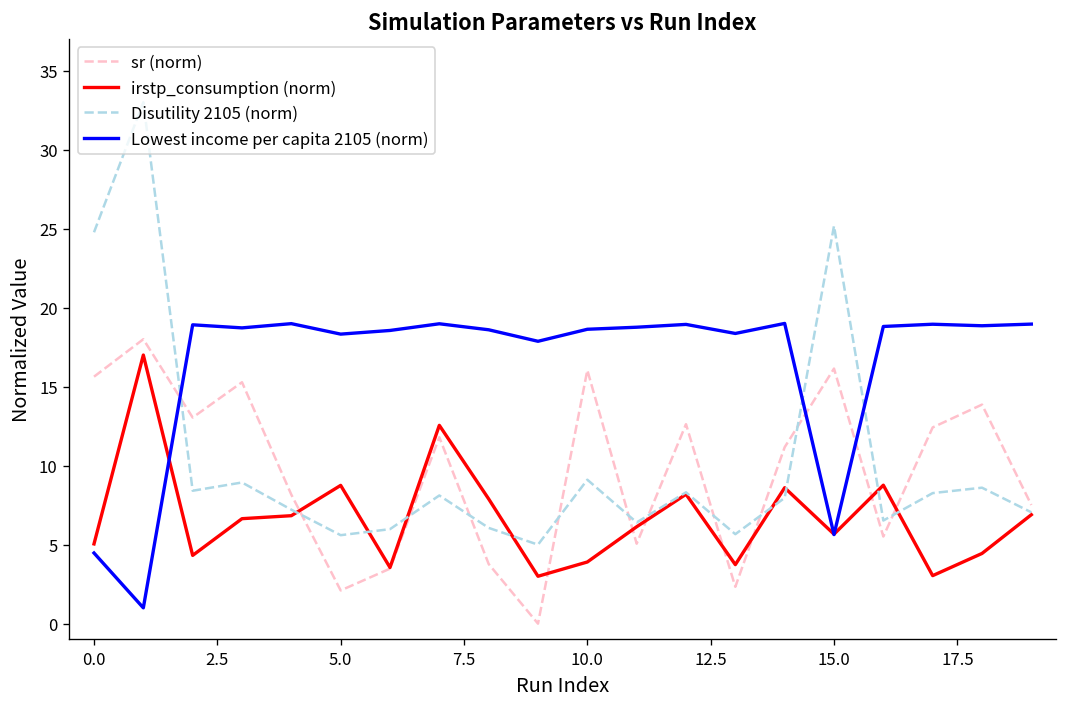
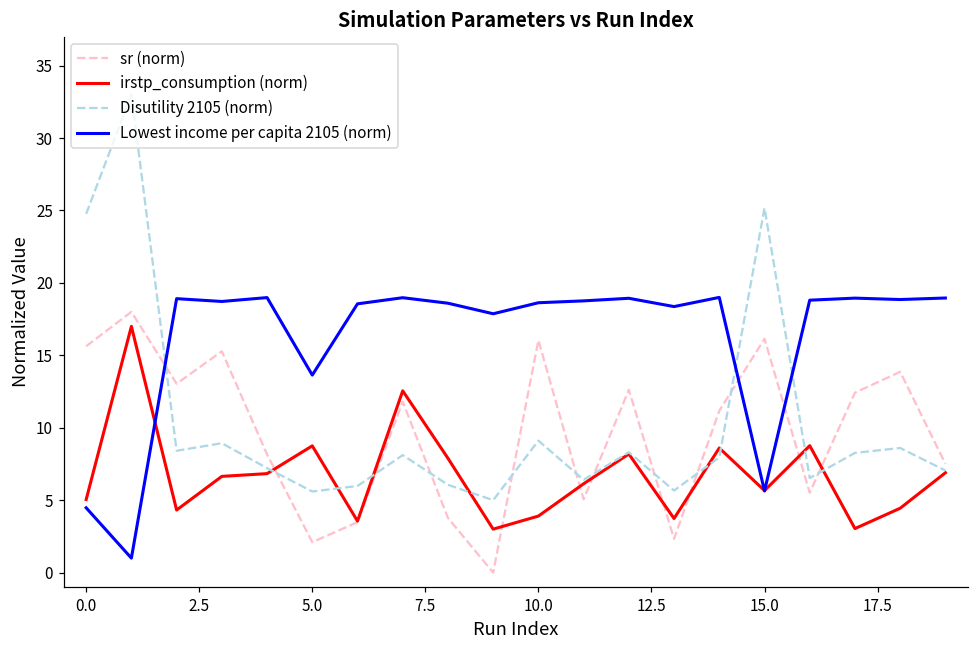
  {
    "sr (norm)": {
      "0.0": 15.6,
      "5.0": 2.1,
      "10.0": 16.0,
      "15.0": 16.1
    },
    "irstp_consumption (norm)": {
      "0.0": 5.0,
      "5.0": 8.8,
      "10.0": 3.9
    },
    "Disutility 2105 (norm)": {
      "0.0": 24.8,
      "5.0": 5.6,
      "10.0": 9.1,
      "15.0": 25.2
    },
    "Lowest income per capita 2105 (norm)": {
      "0.0": 4.5,
-     "5.0": 18.3,
+     "5.0": 13.6,
      "10.0": 18.6
    }
  }
